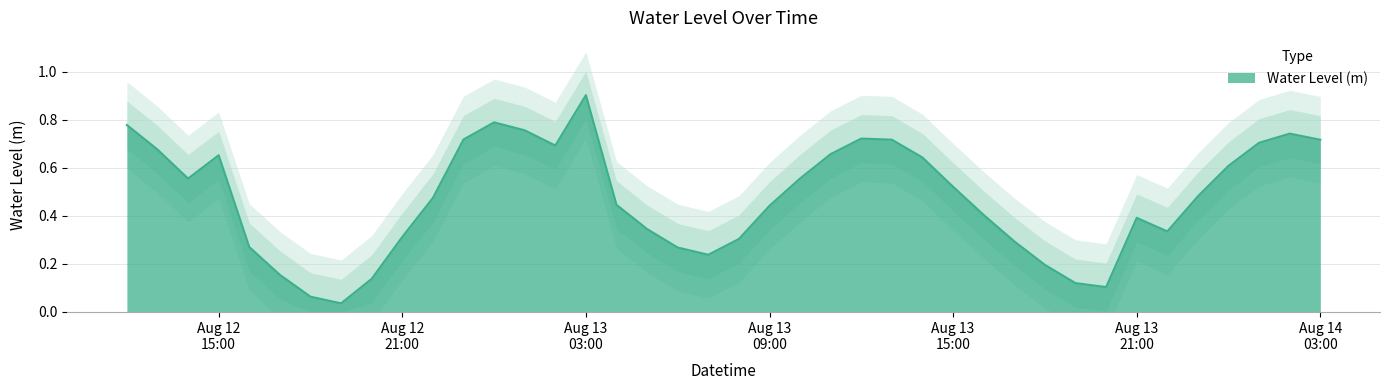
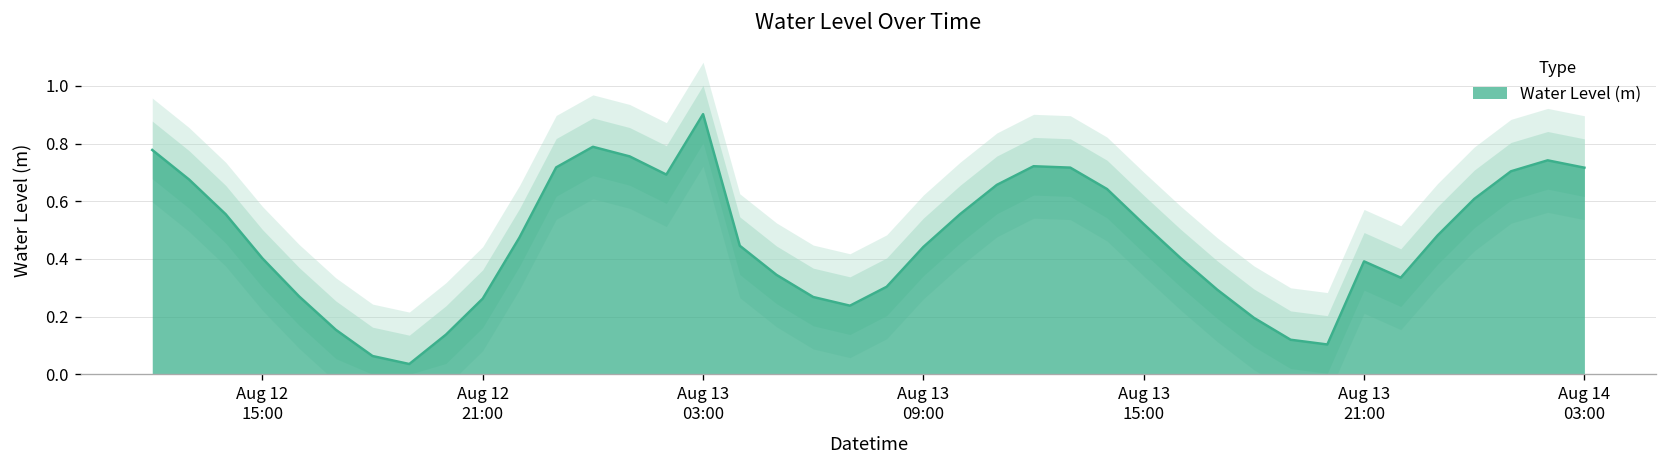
  {
    "Water Level (m)": {
-     "Aug 12 15:00": 0.65,
-     "Aug 12 21:00": 0.31,
+     "Aug 12 15:00": 0.40,
+     "Aug 12 21:00": 0.26,
      "Aug 13 03:00": 0.90,
      "Aug 13 09:00": 0.44,
      "Aug 13 15:00": 0.52,
      "Aug 13 21:00": 0.39,
      "Aug 14 03:00": 0.72
    }
  }
